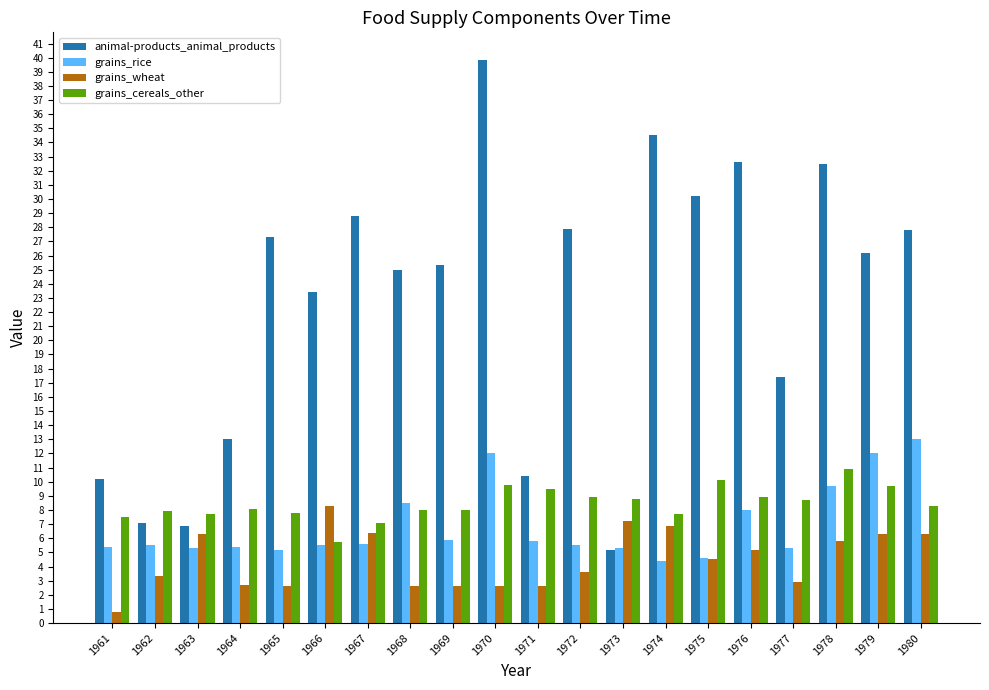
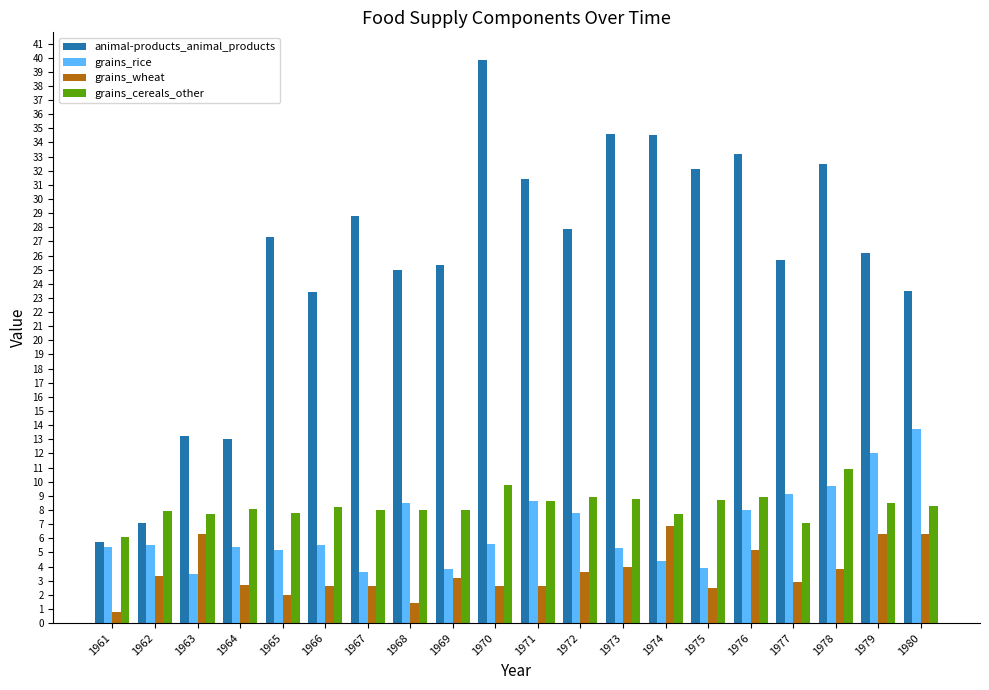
  {
    "animal-products_animal_products": {
-     "1961": 10.2,
+     "1961": 5.7,
      "1962": 7.1,
-     "1963": 6.9,
+     "1963": 13.2,
      "1964": 13.0,
      "1965": 27.3,
      "1966": 23.4,
      "1967": 28.8,
      "1968": 25.0,
      "1969": 25.3,
      "1970": 39.8,
-     "1971": 10.4,
+     "1971": 31.4,
      "1972": 27.9,
-     "1973": 5.2,
+     "1973": 34.6,
      "1974": 34.5,
-     "1975": 30.2,
-     "1976": 32.6,
-     "1977": 17.4,
+     "1975": 32.1,
+     "1976": 33.2,
+     "1977": 25.7,
      "1978": 32.5,
      "1979": 26.2,
-     "1980": 27.8
+     "1980": 23.5
    },
    "grains_rice": {
      "1961": 5.4,
      "1962": 5.5,
-     "1963": 5.3,
+     "1963": 3.5,
      "1964": 5.4,
      "1965": 5.2,
      "1966": 5.5,
-     "1967": 5.6,
+     "1967": 3.6,
      "1968": 8.5,
-     "1969": 5.9,
-     "1970": 12.0,
-     "1971": 5.8,
-     "1972": 5.5,
+     "1969": 3.8,
+     "1970": 5.6,
+     "1971": 8.6,
+     "1972": 7.8,
      "1973": 5.3,
      "1974": 4.4,
-     "1975": 4.6,
+     "1975": 3.9,
      "1976": 8.0,
-     "1977": 5.3,
+     "1977": 9.1,
      "1978": 9.7,
      "1979": 12.0,
-     "1980": 13.0
+     "1980": 13.7
    },
    "grains_wheat": {
      "1961": 0.8,
      "1962": 3.3,
      "1963": 6.3,
      "1964": 2.7,
-     "1965": 2.6,
-     "1966": 8.3,
-     "1967": 6.4,
-     "1968": 2.6,
-     "1969": 2.6,
+     "1965": 2.0,
+     "1966": 2.6,
+     "1967": 2.6,
+     "1968": 1.4,
+     "1969": 3.2,
      "1970": 2.6,
      "1971": 2.6,
      "1972": 3.6,
-     "1973": 7.2,
+     "1973": 4.0,
      "1974": 6.9,
-     "1975": 4.5,
+     "1975": 2.5,
      "1976": 5.2,
      "1977": 2.9,
-     "1978": 5.8,
+     "1978": 3.8,
      "1979": 6.3,
      "1980": 6.3
    },
    "grains_cereals_other": {
-     "1961": 7.5,
+     "1961": 6.1,
      "1962": 7.9,
      "1963": 7.7,
      "1964": 8.1,
      "1965": 7.8,
-     "1966": 5.7,
-     "1967": 7.1,
+     "1966": 8.2,
+     "1967": 8.0,
      "1968": 8.0,
      "1969": 8.0,
      "1970": 9.8,
-     "1971": 9.5,
+     "1971": 8.6,
      "1972": 8.9,
      "1973": 8.8,
      "1974": 7.7,
-     "1975": 10.1,
+     "1975": 8.7,
      "1976": 8.9,
-     "1977": 8.7,
+     "1977": 7.1,
      "1978": 10.9,
-     "1979": 9.7,
+     "1979": 8.5,
      "1980": 8.3
    }
  }
